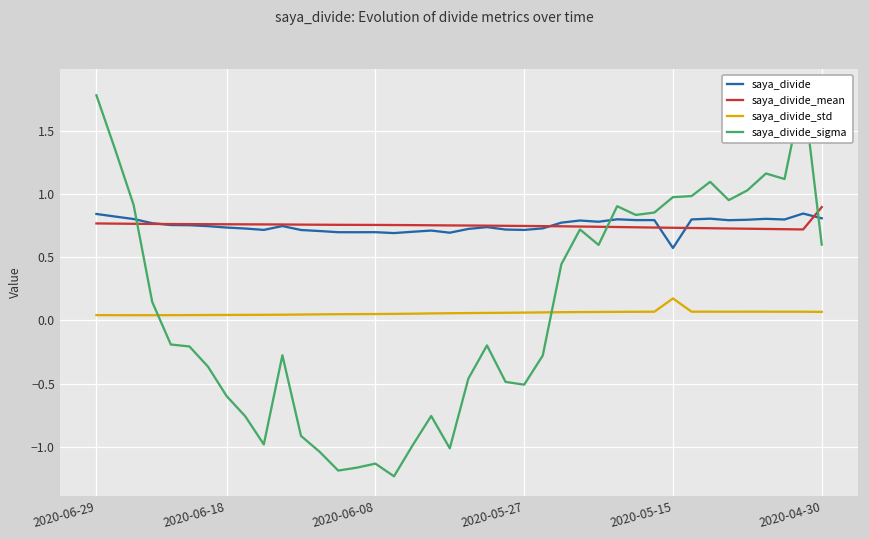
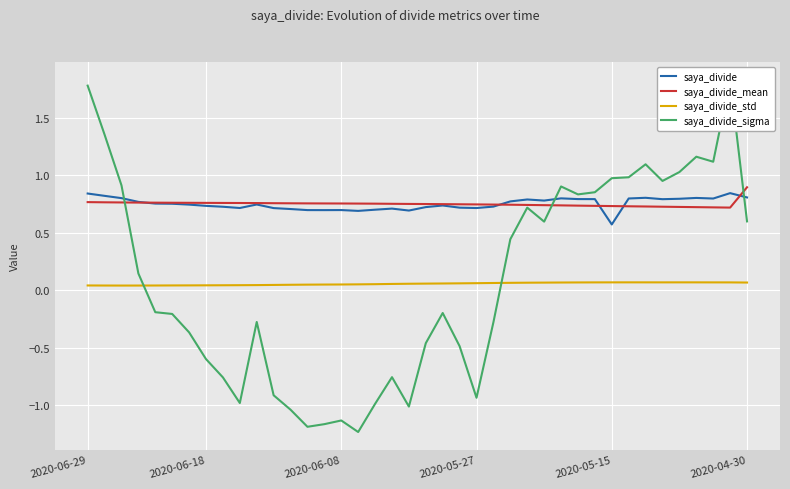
  {
    "saya_divide": {
      "2020-06-29": 0.84,
      "2020-06-18": 0.73,
      "2020-06-08": 0.70,
      "2020-05-27": 0.72,
      "2020-05-15": 0.57,
      "2020-04-30": 0.81
    },
    "saya_divide_mean": {
      "2020-06-29": 0.77,
      "2020-06-18": 0.76,
      "2020-06-08": 0.75,
      "2020-05-27": 0.75,
      "2020-05-15": 0.73,
      "2020-04-30": 0.90
    },
    "saya_divide_std": {
      "2020-06-29": 0.04,
      "2020-06-18": 0.04,
      "2020-06-08": 0.05,
      "2020-05-27": 0.06,
-     "2020-05-15": 0.17,
+     "2020-05-15": 0.07,
      "2020-04-30": 0.07
    },
    "saya_divide_sigma": {
      "2020-06-29": 1.78,
      "2020-06-18": -0.60,
      "2020-06-08": -1.13,
-     "2020-05-27": -0.51,
+     "2020-05-27": -0.93,
      "2020-05-15": 0.97,
      "2020-04-30": 0.60
    }
  }
